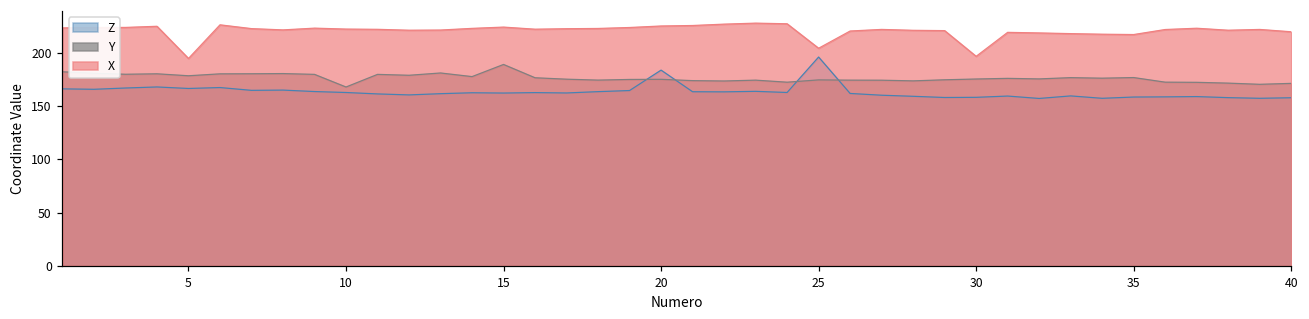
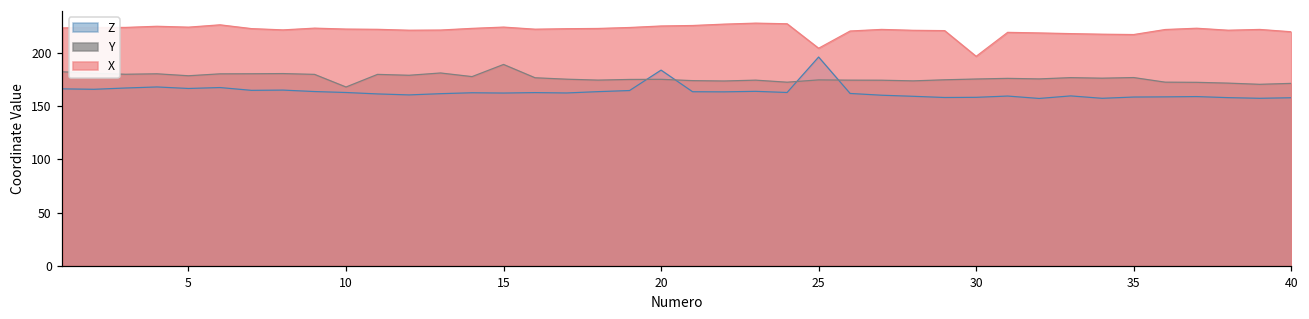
  {
    "Z": {
      "5": 170,
      "10": 160,
      "15": 160,
      "20": 180,
      "25": 200,
      "30": 160,
      "35": 160,
      "40": 160
    },
    "Y": {
      "5": 180,
      "10": 170,
      "15": 190,
      "20": 170,
      "25": 170,
      "30": 180,
      "35": 180,
      "40": 170
    },
    "X": {
-     "5": 190,
+     "5": 220,
      "10": 220,
      "15": 220,
      "20": 220,
      "25": 200,
      "30": 200,
      "35": 220,
      "40": 220
    }
  }
